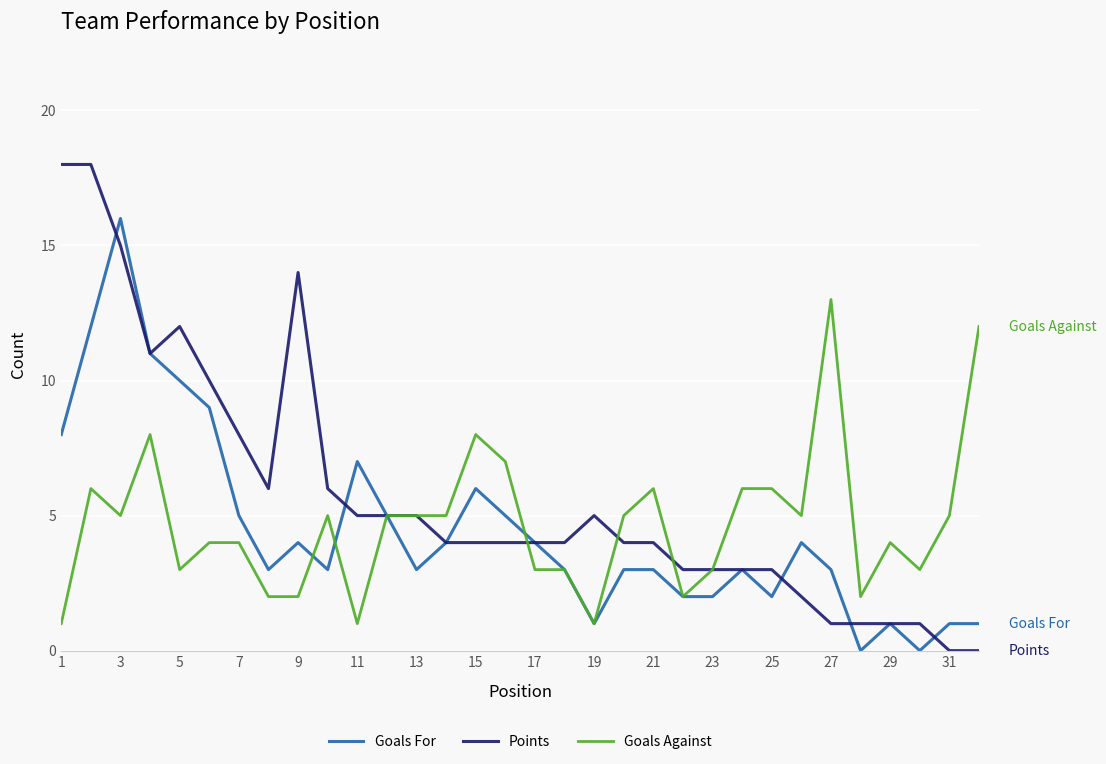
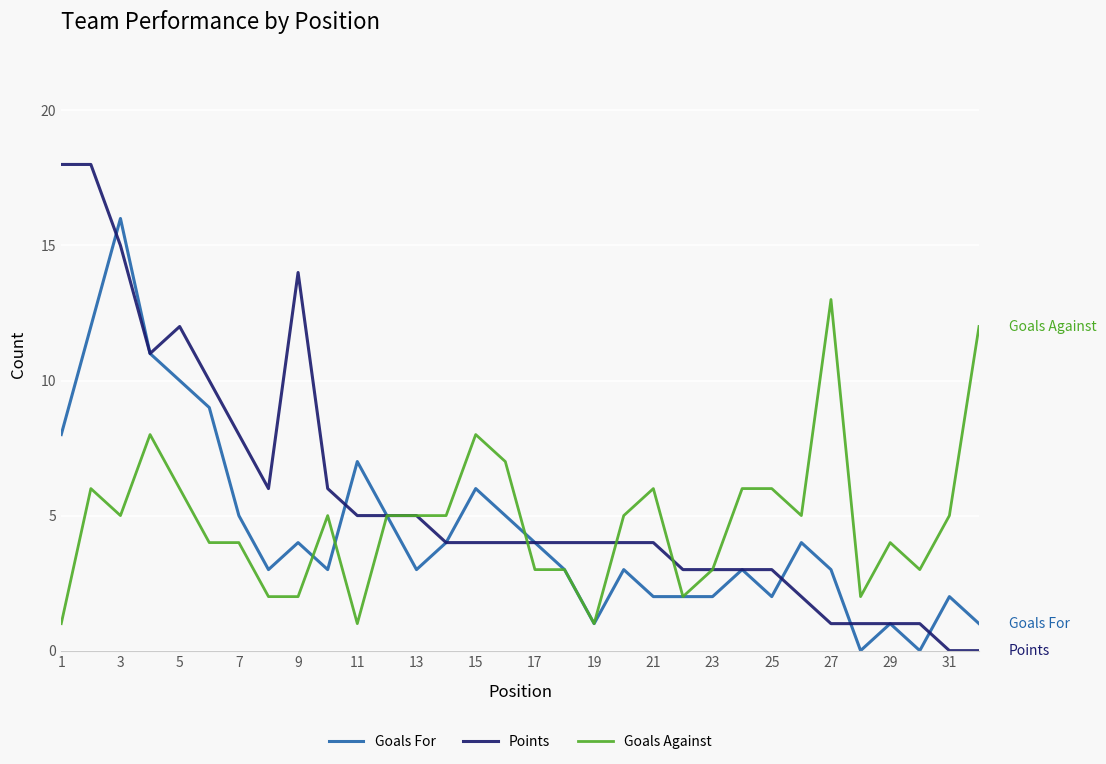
  {
    "Goals For": {
      "1": 8,
      "3": 16,
      "5": 10,
      "7": 5,
      "9": 4,
      "11": 7,
      "13": 3,
      "15": 6,
-     "21": 3,
+     "21": 2,
      "23": 2,
      "25": 2,
      "27": 3,
-     "31": 1
+     "31": 2
    },
    "Points": {
      "1": 18,
      "3": 15,
      "5": 12,
      "7": 8,
      "9": 14,
      "11": 5,
      "15": 4,
-     "19": 5,
+     "19": 4,
      "21": 4,
      "25": 3,
      "27": 1,
      "31": 0
    },
    "Goals Against": {
      "1": 1,
      "3": 5,
-     "5": 3,
+     "5": 6,
      "7": 4,
      "9": 2,
      "11": 1,
      "15": 8,
      "17": 3,
      "21": 6,
      "25": 6,
      "27": 13,
      "29": 4,
      "31": 5
    }
  }
